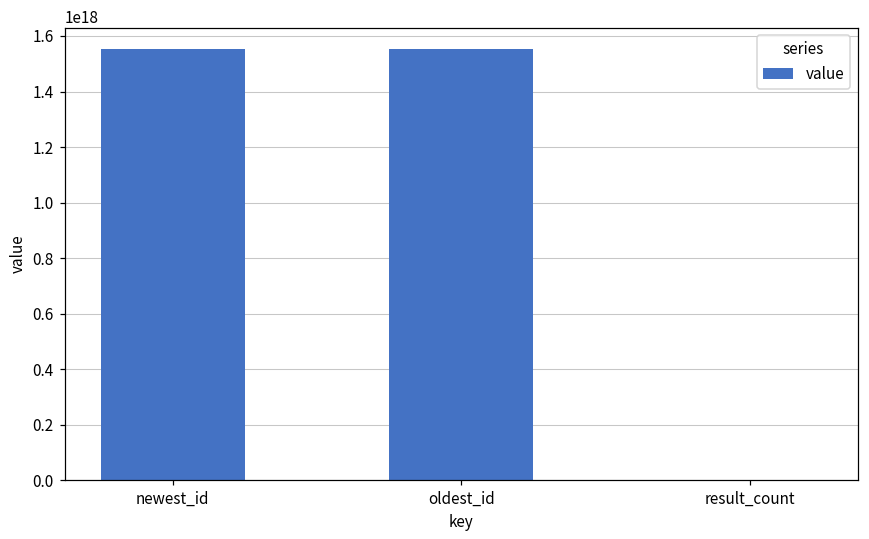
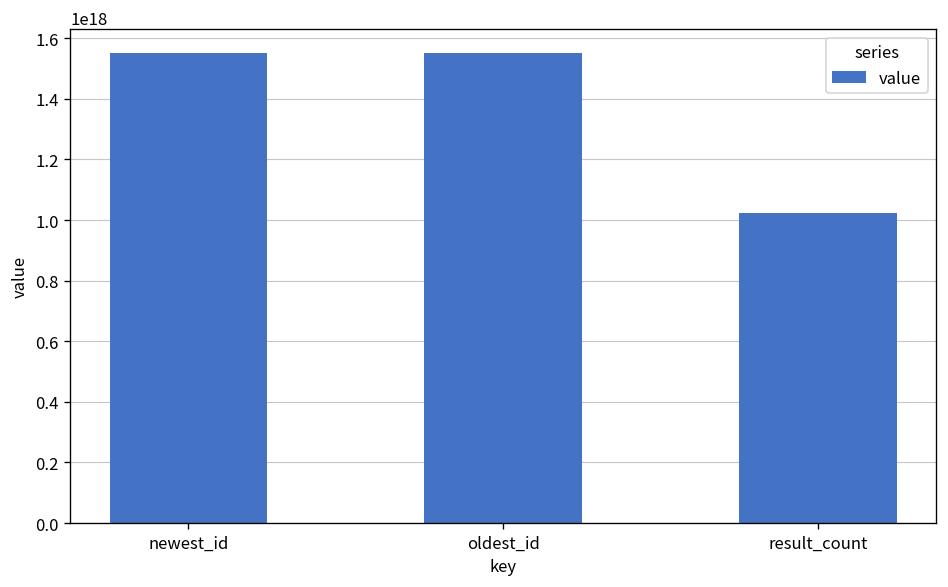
  {
    "newest_id": 1550000000000000000,
    "oldest_id": 1550000000000000000,
-   "result_count": 0
+   "result_count": 1020000000000000000
  }
